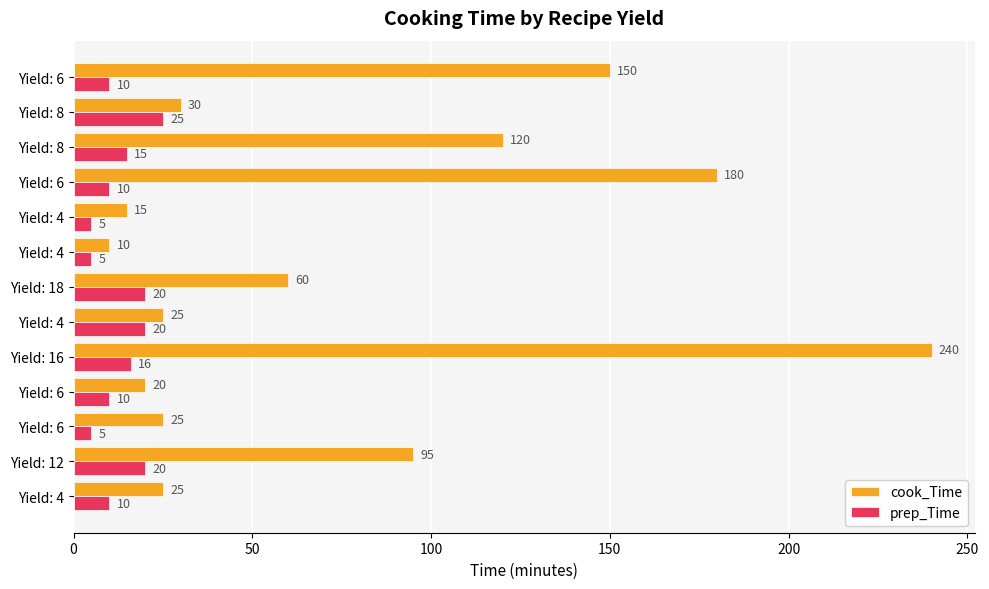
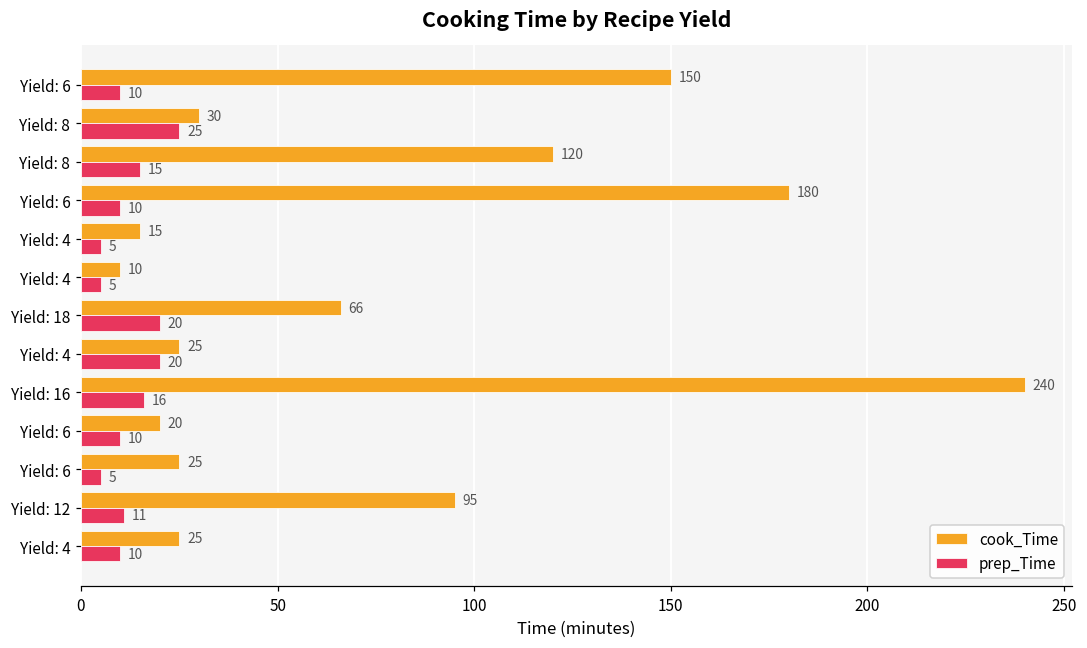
  {
    "cook_Time": {
-     "Yield: 18": 60,
+     "Yield: 18": 66,
      "Yield: 16": 240,
      "Yield: 12": 95
    },
    "prep_Time": {
      "Yield: 18": 20,
      "Yield: 16": 16,
-     "Yield: 12": 20
+     "Yield: 12": 11
    }
  }
